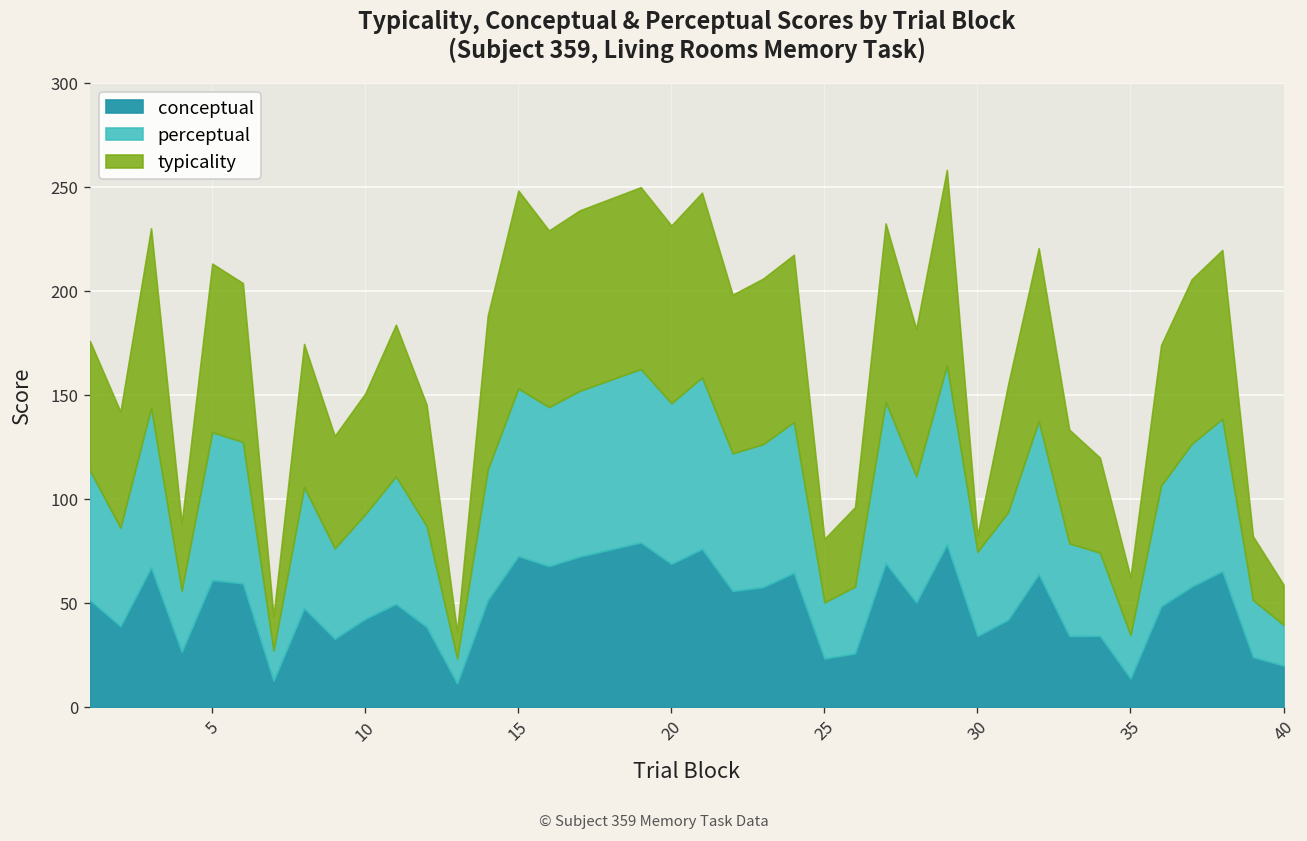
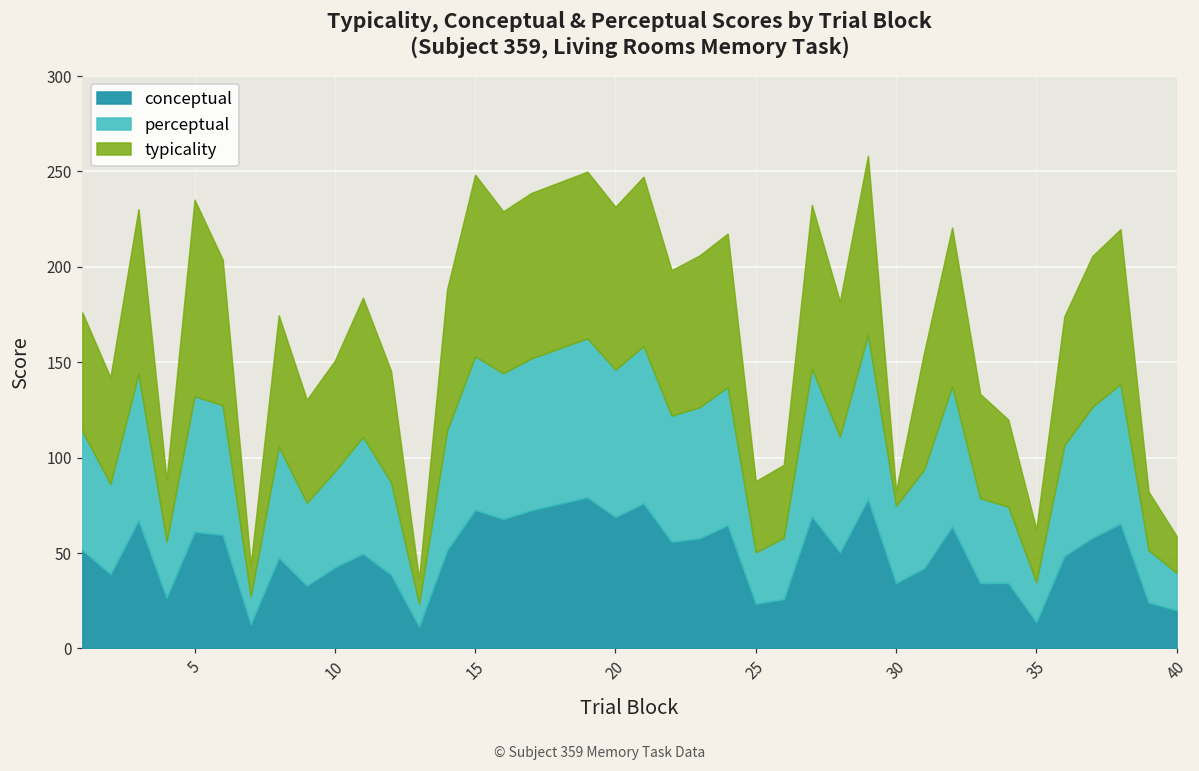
  {
    "typicality": {
-     "5": 81,
+     "5": 103,
      "10": 58,
      "15": 95,
      "20": 85,
-     "25": 30,
+     "25": 37,
      "30": 8,
      "35": 28,
      "40": 19
    }
  }
